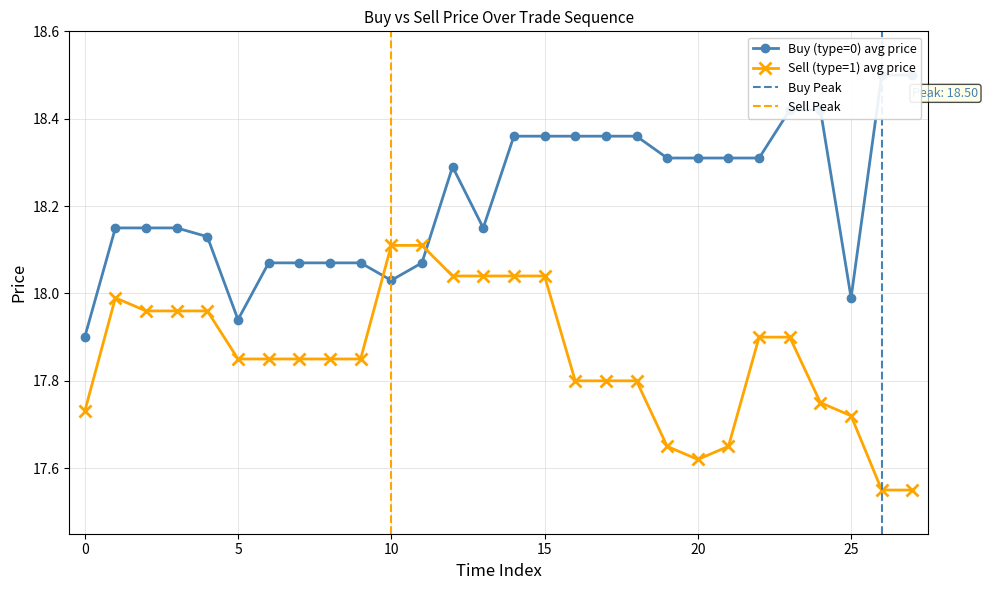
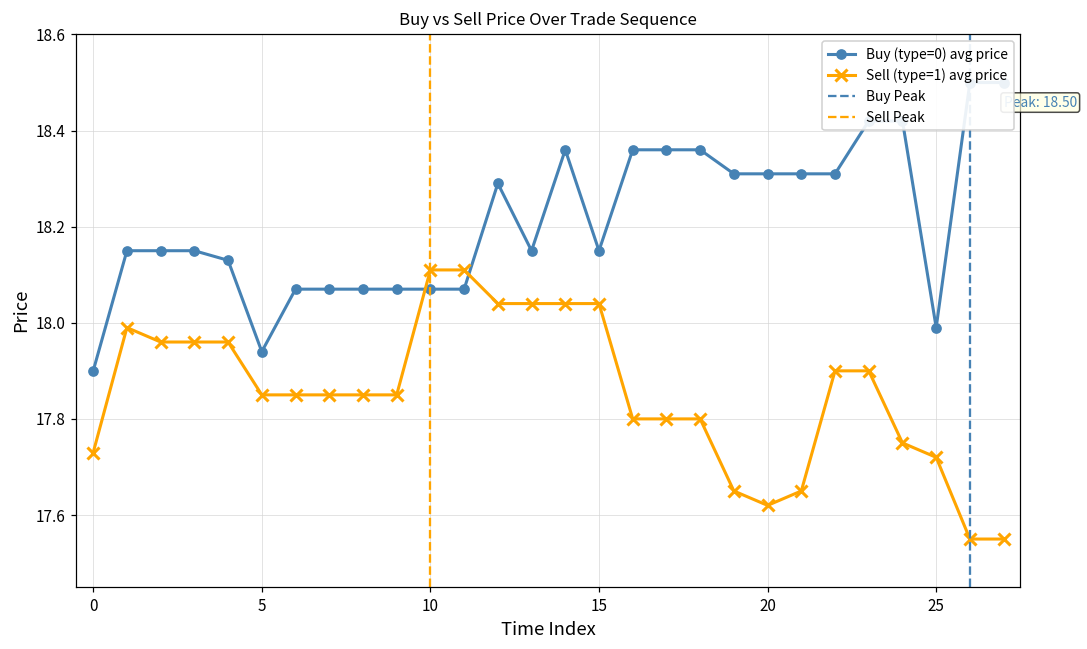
  {
    "Buy (type=0) avg price": {
      "0": 17.90,
      "5": 17.94,
-     "10": 18.03,
-     "15": 18.36,
+     "10": 18.07,
+     "15": 18.15,
      "20": 18.31,
      "25": 17.99
    },
    "Sell (type=1) avg price": {
      "0": 17.73,
      "5": 17.85,
      "10": 18.11,
      "15": 18.04,
      "20": 17.62,
      "25": 17.72
    }
  }
